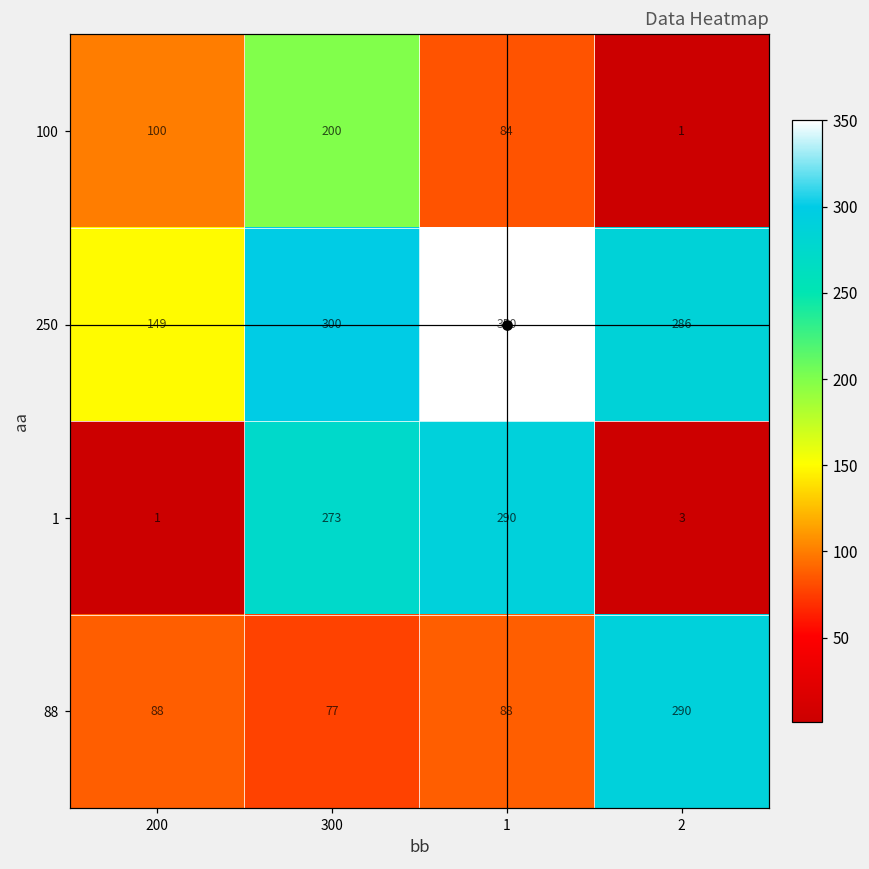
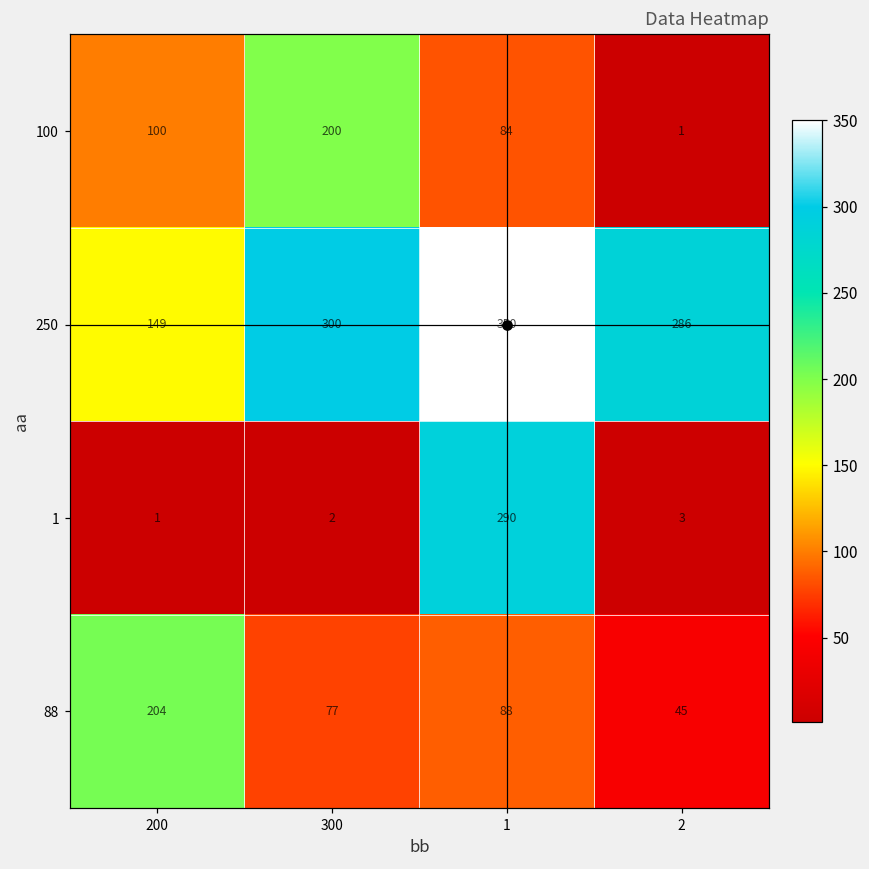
  {
    "100": {
      "200": 100,
      "300": 200,
      "1": 84,
      "2": 1
    },
    "250": {
      "200": 149,
      "300": 300,
      "2": 286
    },
    "1": {
      "200": 1,
-     "300": 273,
+     "300": 2,
      "1": 290,
      "2": 3
    },
    "88": {
-     "200": 88,
+     "200": 204,
      "300": 77,
      "1": 88,
-     "2": 290
+     "2": 45
    }
  }
